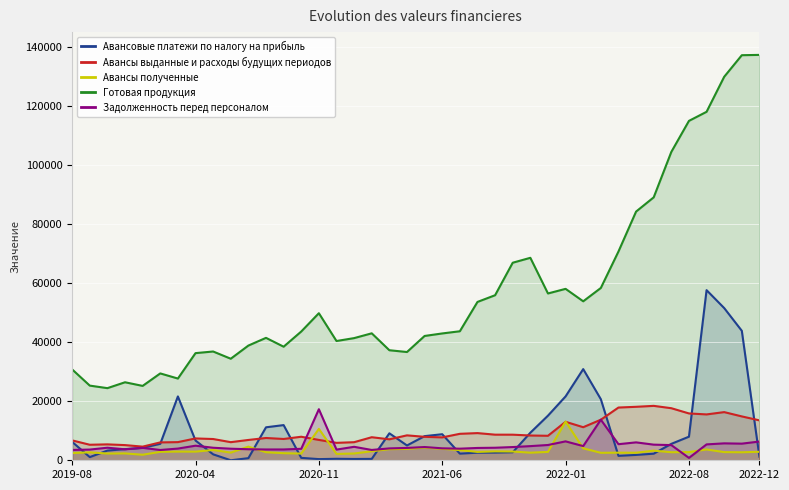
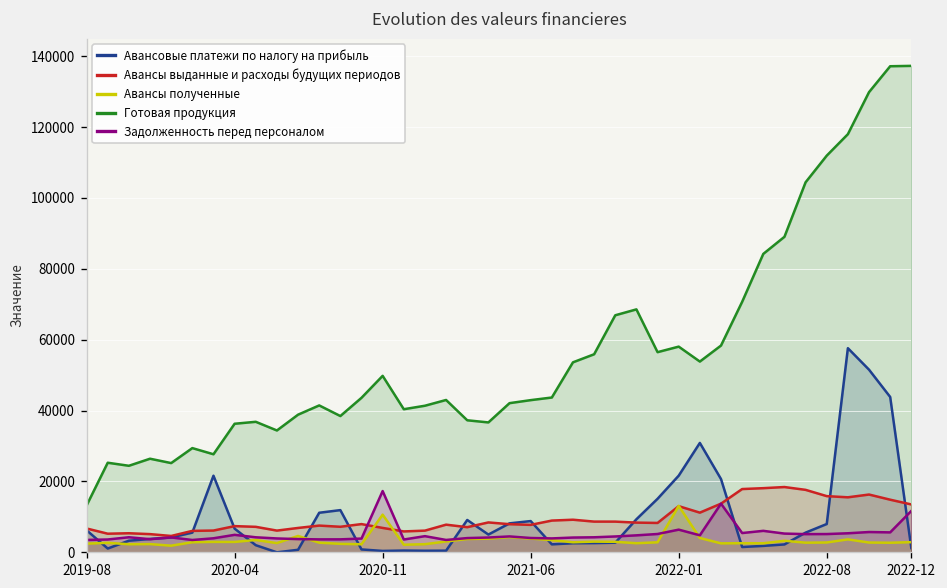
  {
    "Авансовые платежи по налогу на прибыль": {
      "2020-11": 0,
      "2021-06": 9000,
      "2022-01": 22000,
      "2022-08": 8000,
      "2022-12": 1000
    },
    "Авансы выданные и расходы будущих периодов": {
      "2020-11": 7000,
      "2021-06": 8000,
      "2022-08": 16000,
      "2022-12": 14000
    },
    "Авансы полученные": {
      "2019-08": 2000,
      "2020-04": 3000,
      "2020-11": 11000,
      "2022-08": 3000,
      "2022-12": 3000
    },
    "Готовая продукция": {
-     "2019-08": 31000,
+     "2019-08": 13000,
      "2020-04": 36000,
      "2020-11": 50000,
      "2021-06": 43000,
      "2022-01": 58000,
-     "2022-08": 115000,
+     "2022-08": 112000,
      "2022-12": 137000
    },
    "Задолженность перед персоналом": {
      "2019-08": 3000,
      "2020-04": 5000,
      "2020-11": 17000,
      "2022-01": 6000,
-     "2022-08": 1000,
-     "2022-12": 6000
+     "2022-08": 5000,
+     "2022-12": 12000
    }
  }
